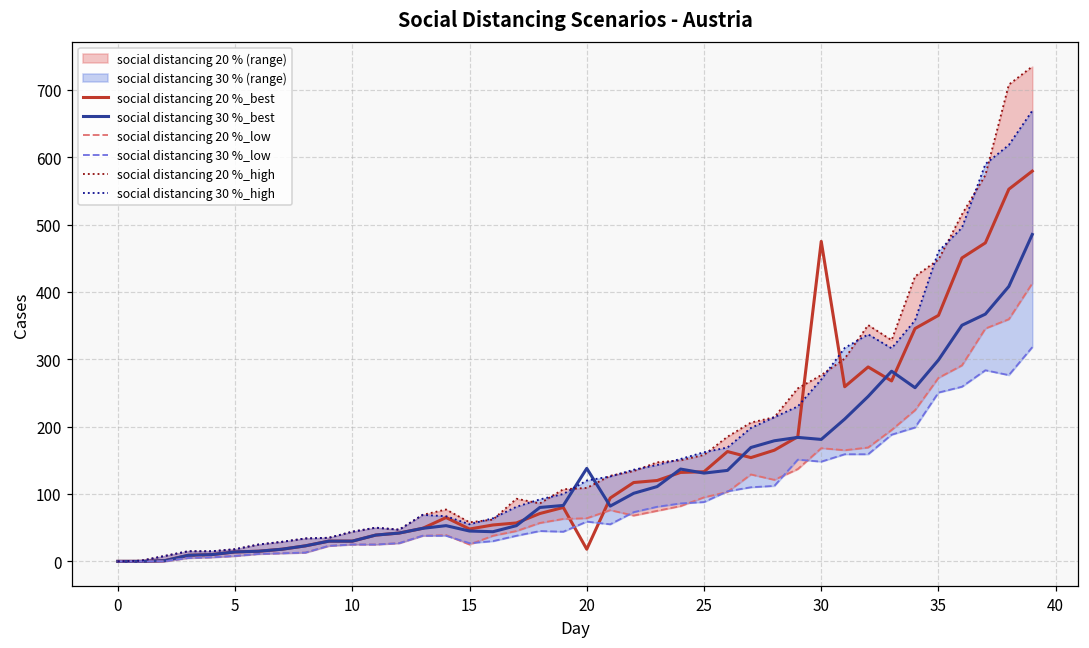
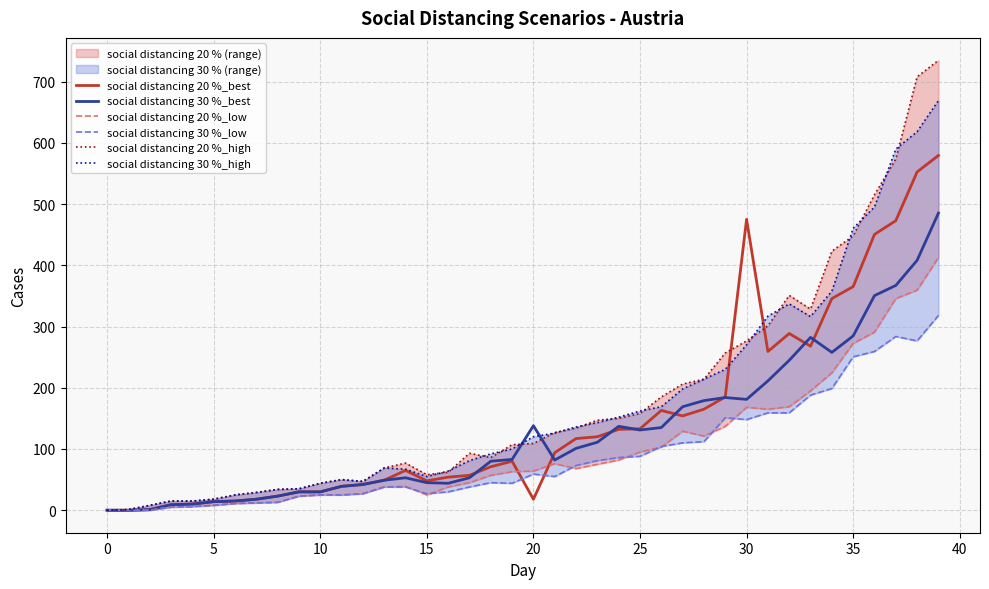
  {
    "social distancing 20 %_best": {
      "20": 20,
      "30": 480,
      "35": 370
    },
    "social distancing 30 %_best": {
      "20": 140,
      "30": 180,
-     "35": 300
+     "35": 280
    }
  }
